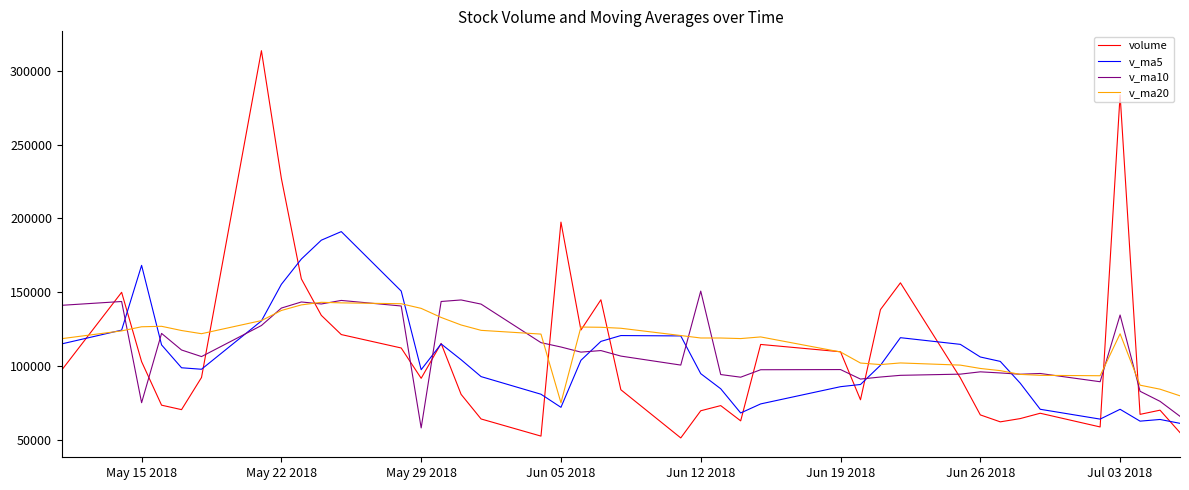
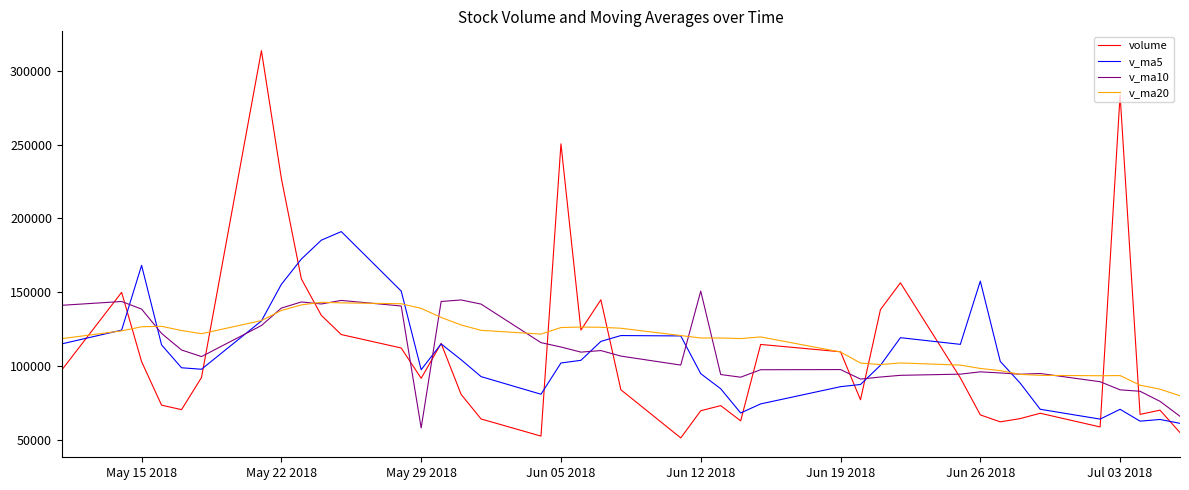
  {
    "volume": {
      "May 15 2018": 103000,
      "May 22 2018": 227000,
      "May 29 2018": 92000,
-     "Jun 05 2018": 197000,
+     "Jun 05 2018": 250000,
      "Jun 12 2018": 70000,
      "Jun 26 2018": 67000
    },
    "v_ma5": {
      "May 15 2018": 168000,
      "May 22 2018": 155000,
      "May 29 2018": 98000,
-     "Jun 05 2018": 72000,
+     "Jun 05 2018": 102000,
      "Jun 12 2018": 95000,
      "Jun 19 2018": 86000,
-     "Jun 26 2018": 106000,
+     "Jun 26 2018": 158000,
      "Jul 03 2018": 71000
    },
    "v_ma10": {
-     "May 15 2018": 75000,
+     "May 15 2018": 139000,
      "May 29 2018": 58000,
      "Jun 05 2018": 113000,
      "Jun 12 2018": 151000,
      "Jun 19 2018": 98000,
      "Jun 26 2018": 96000,
-     "Jul 03 2018": 135000
+     "Jul 03 2018": 84000
    },
    "v_ma20": {
      "May 15 2018": 127000,
      "May 29 2018": 139000,
-     "Jun 05 2018": 75000,
+     "Jun 05 2018": 126000,
      "Jun 12 2018": 119000,
      "Jun 26 2018": 98000,
-     "Jul 03 2018": 122000
+     "Jul 03 2018": 94000
    }
  }
